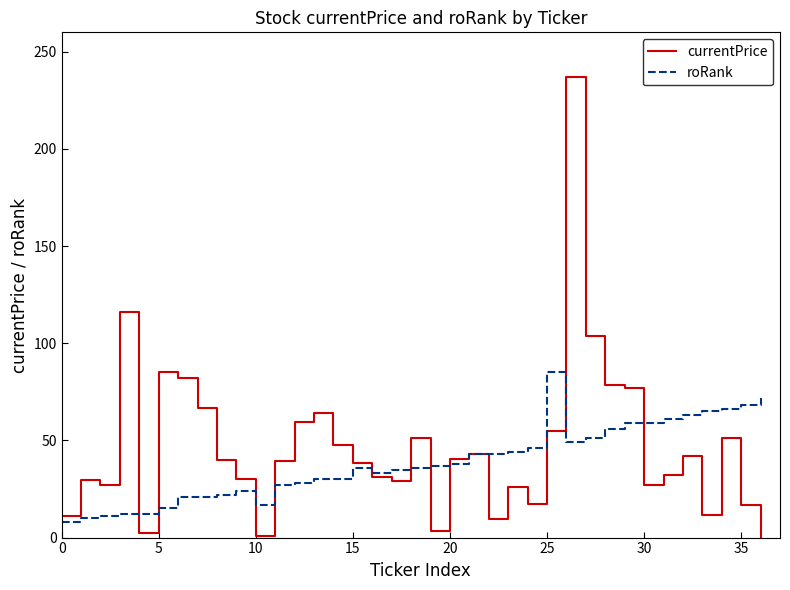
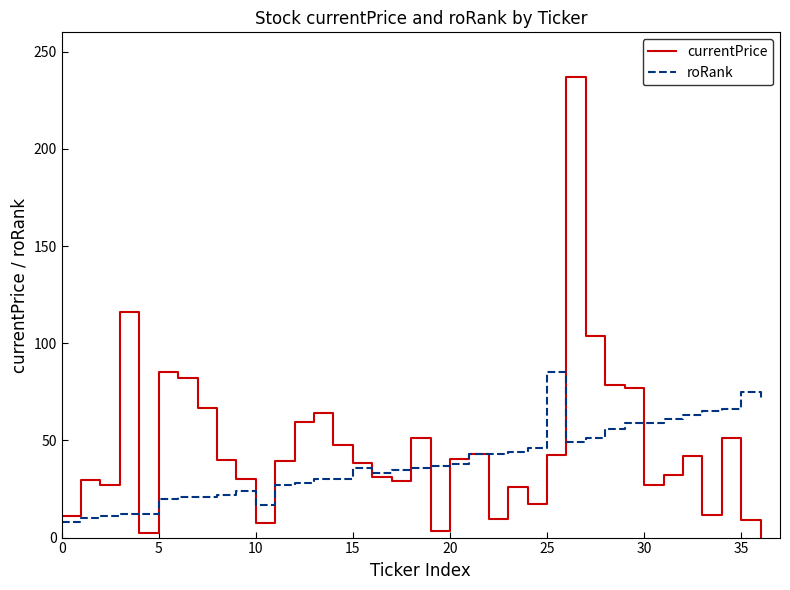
  {
    "currentPrice": {
      "0": 11,
      "5": 85,
-     "10": 1,
+     "10": 7,
      "15": 38,
      "20": 41,
-     "25": 55,
+     "25": 43,
      "30": 27,
-     "35": 17
+     "35": 9
    },
    "roRank": {
      "0": 8,
-     "5": 15,
+     "5": 20,
      "10": 17,
      "15": 36,
      "20": 38,
      "25": 85,
      "30": 59,
-     "35": 68
+     "35": 75
    }
  }
